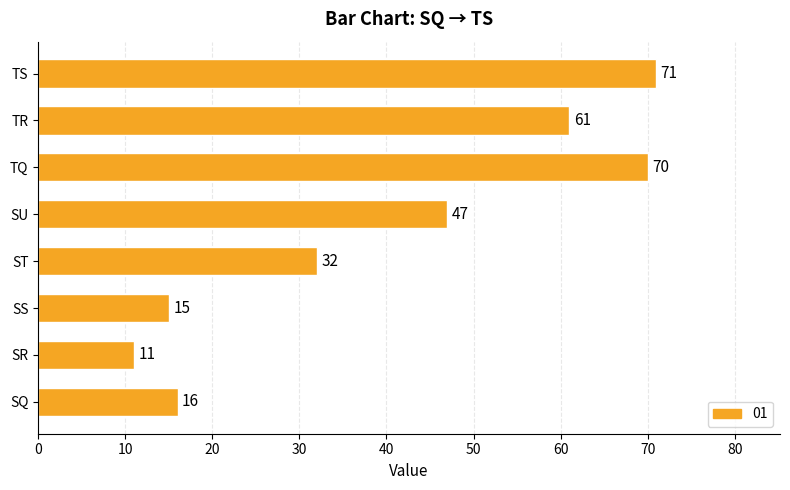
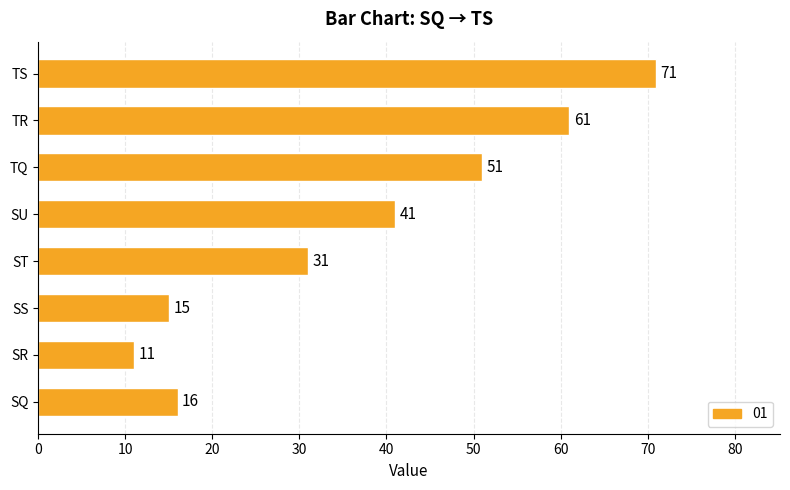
  {
    "TS": 71,
    "TR": 61,
-   "TQ": 70,
-   "SU": 47,
-   "ST": 32,
+   "TQ": 51,
+   "SU": 41,
+   "ST": 31,
    "SS": 15,
    "SR": 11,
    "SQ": 16
  }
